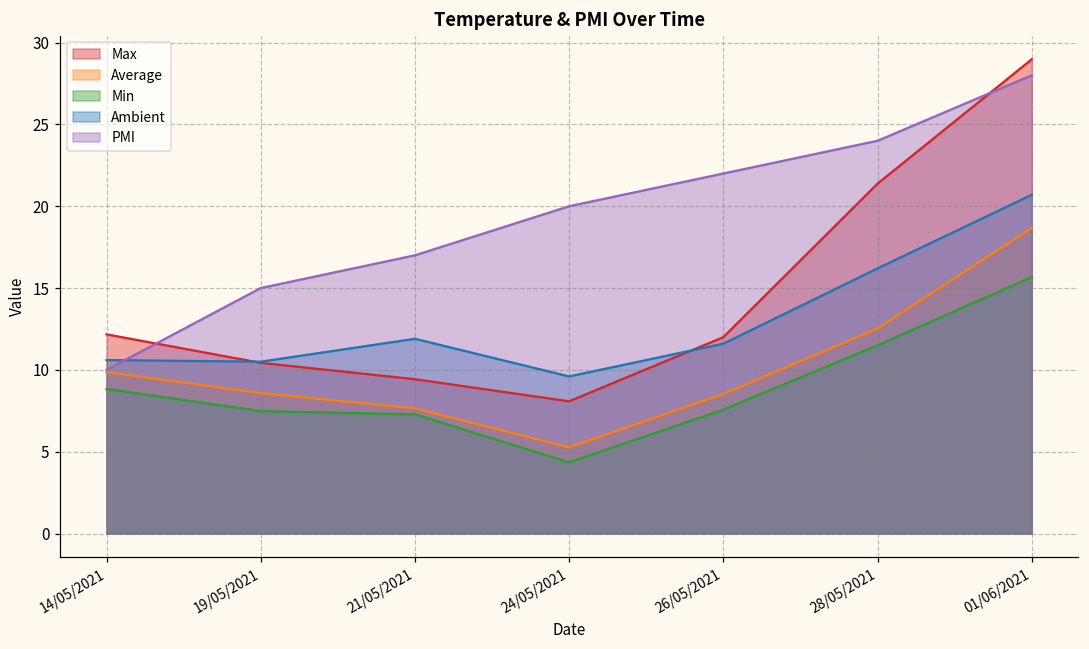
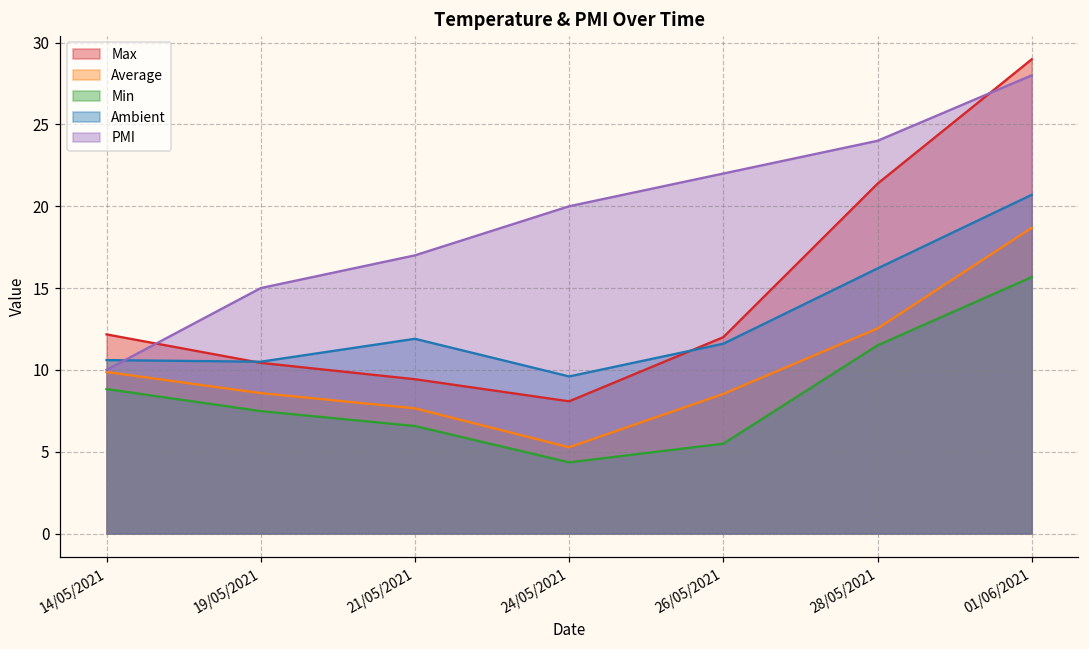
  {
    "Min": {
      "14/05/2021": 8.8,
      "19/05/2021": 7.5,
-     "21/05/2021": 7.3,
+     "21/05/2021": 6.6,
      "24/05/2021": 4.4,
-     "26/05/2021": 7.6,
+     "26/05/2021": 5.5,
      "28/05/2021": 11.5,
      "01/06/2021": 15.7
    },
    "Ambient": {
      "14/05/2021": 10.6,
      "21/05/2021": 11.9,
      "24/05/2021": 9.6,
      "26/05/2021": 11.6,
      "28/05/2021": 16.2,
      "01/06/2021": 20.7
    },
    "PMI": {
      "19/05/2021": 15.0,
      "21/05/2021": 17.0,
      "24/05/2021": 20.0,
      "26/05/2021": 22.0,
      "28/05/2021": 24.0,
      "01/06/2021": 28.0
    }
  }
